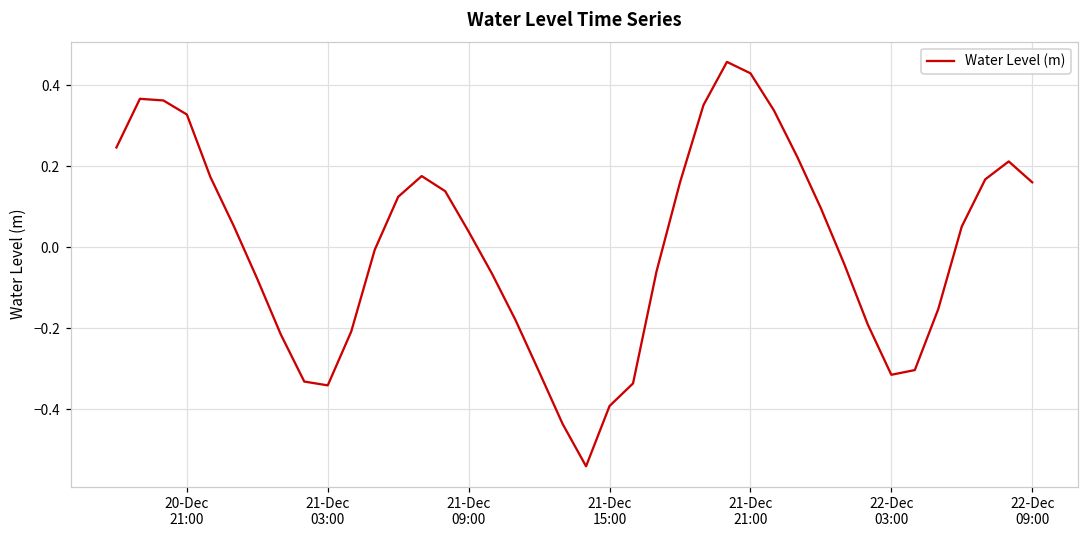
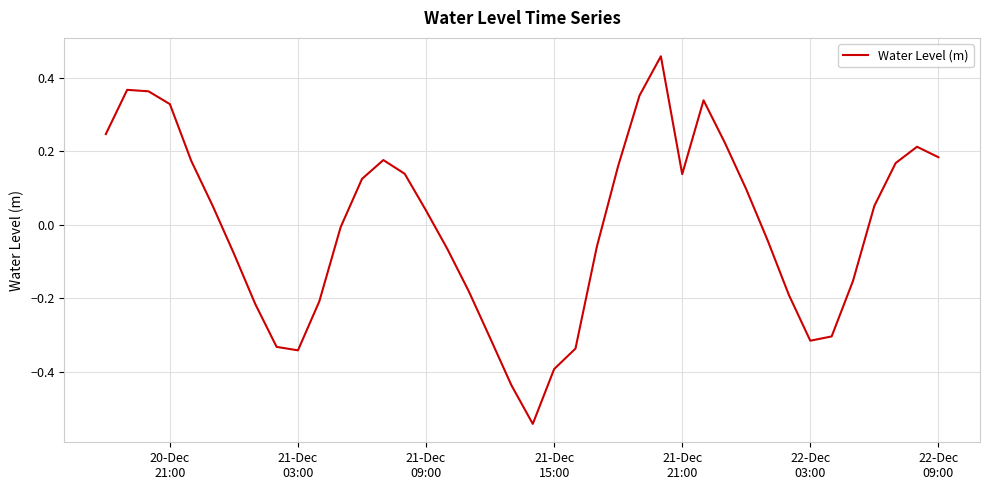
  {
    "20-Dec 21:00": 0.33,
    "21-Dec 03:00": -0.34,
    "21-Dec 09:00": 0.04,
    "21-Dec 15:00": -0.39,
-   "21-Dec 21:00": 0.43,
+   "21-Dec 21:00": 0.14,
    "22-Dec 03:00": -0.31,
-   "22-Dec 09:00": 0.16
+   "22-Dec 09:00": 0.18
  }
